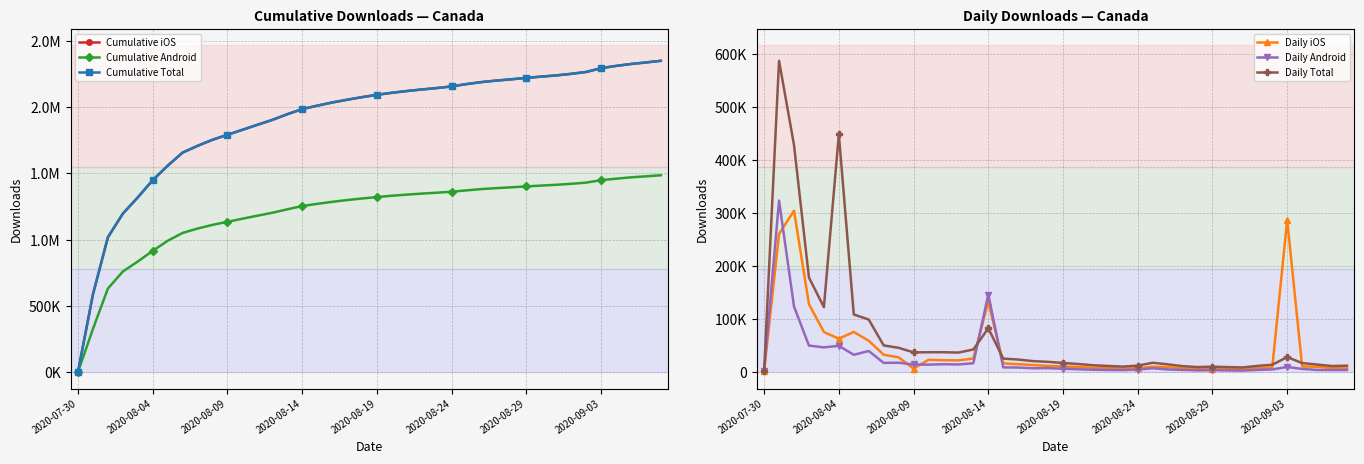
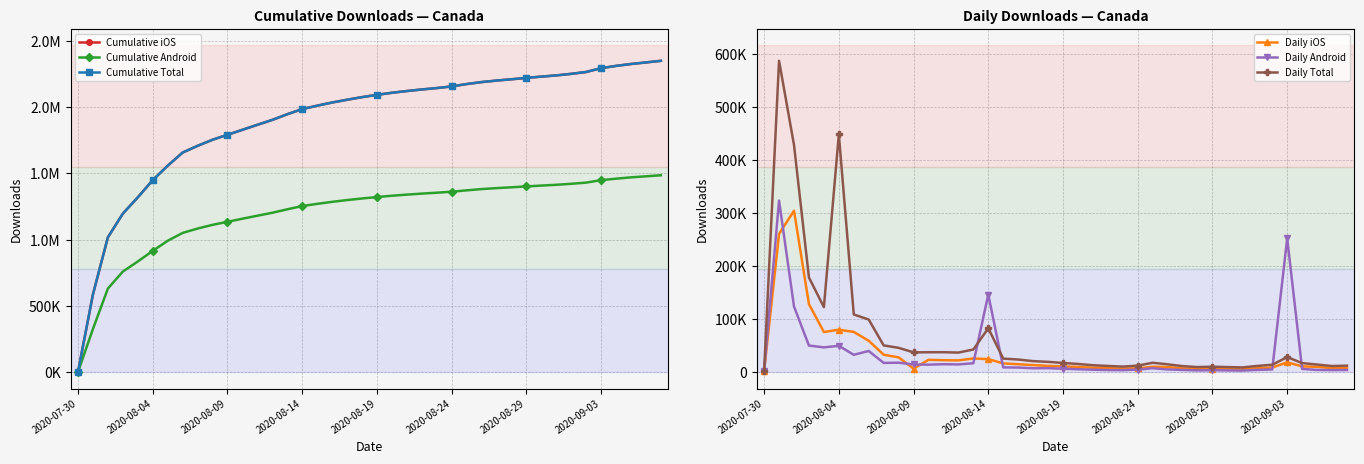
  {
    "Daily Downloads — Canada": {
      "Daily iOS": {
-       "2020-08-04": 60000,
+       "2020-08-04": 80000,
        "2020-08-09": 10000,
-       "2020-08-14": 130000,
-       "2020-09-03": 290000
+       "2020-08-14": 20000,
+       "2020-09-03": 20000
      },
      "Daily Android": {
        "2020-08-04": 50000,
        "2020-08-09": 10000,
        "2020-08-14": 150000,
-       "2020-09-03": 10000
+       "2020-09-03": 250000
      },
      "Daily Total": {
        "2020-08-04": 450000,
        "2020-08-09": 40000,
        "2020-08-14": 80000,
        "2020-08-19": 20000,
        "2020-08-24": 10000,
        "2020-09-03": 30000
      }
    }
  }
